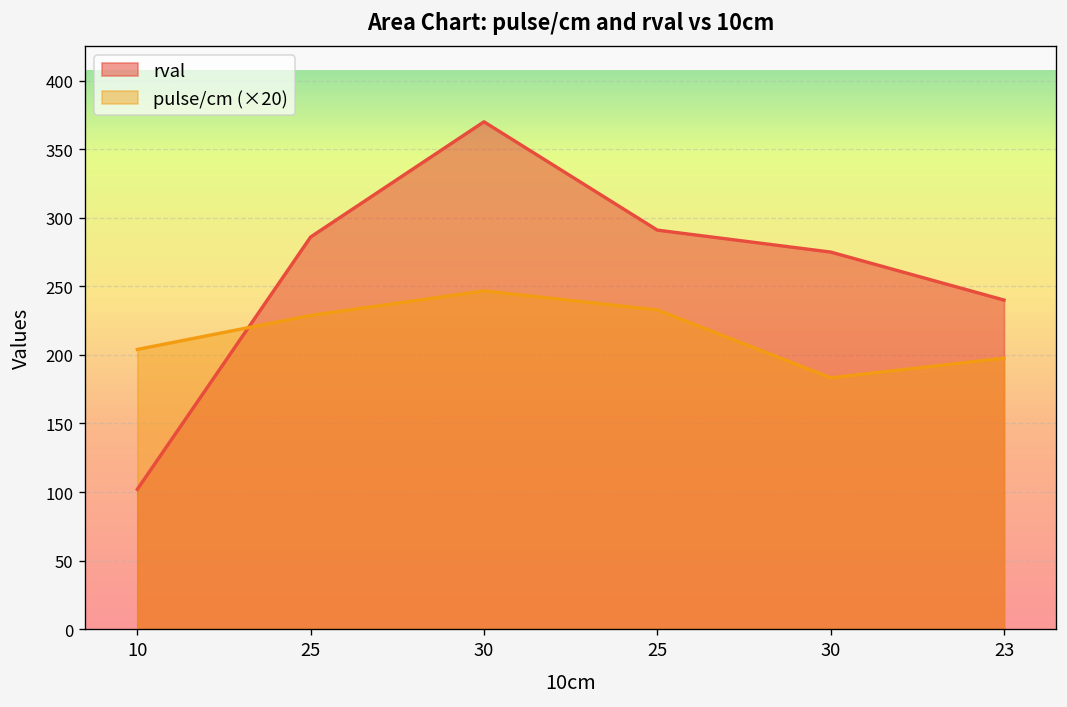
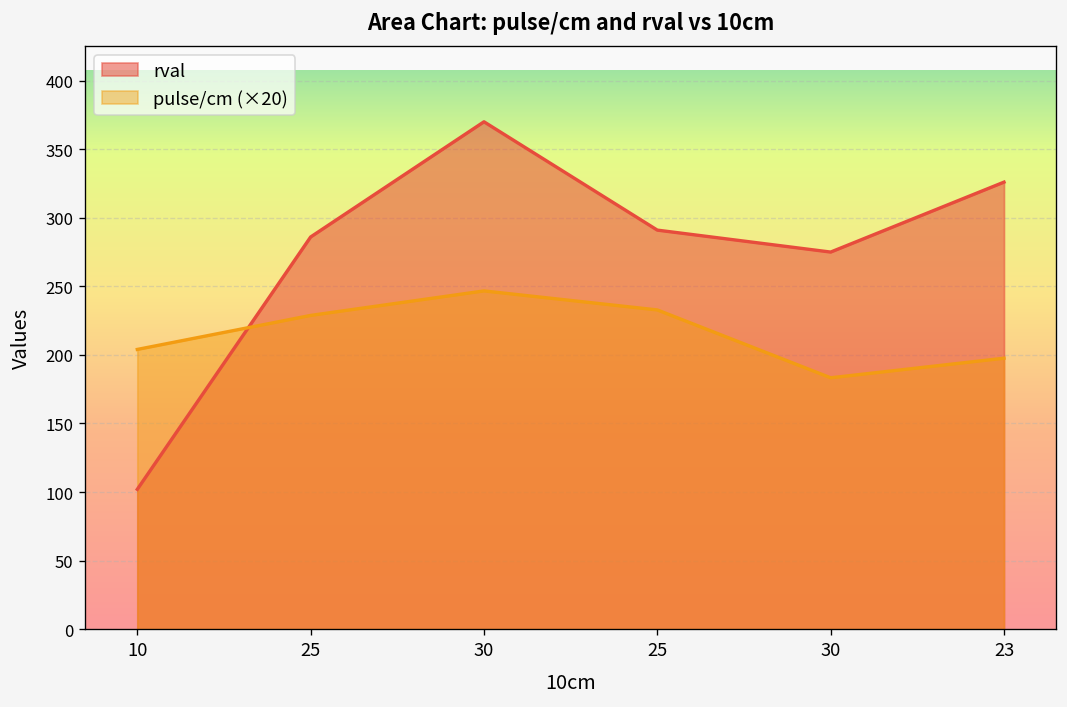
  {
    "rval": {
      "10": 102,
-     "23": 240
+     "23": 326
    },
    "pulse/cm (×20)": {
      "10": 204,
      "23": 198
    }
  }
